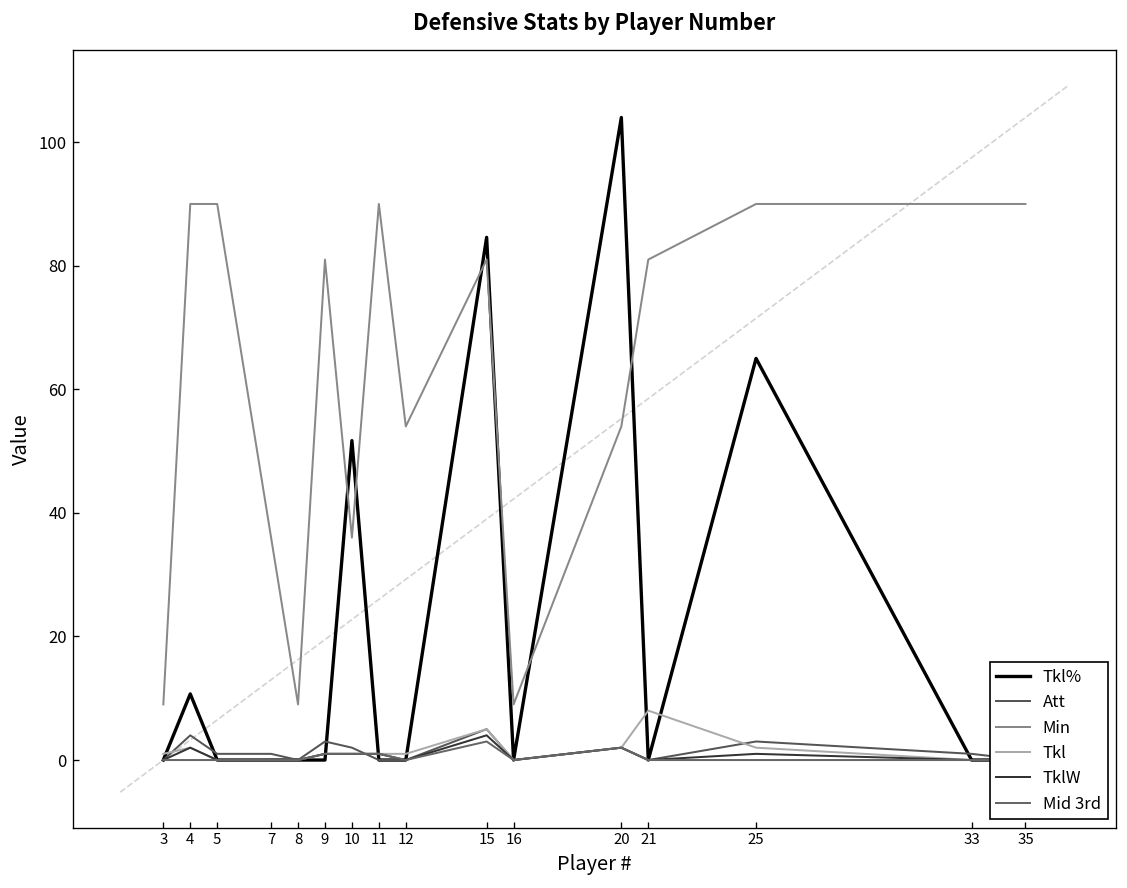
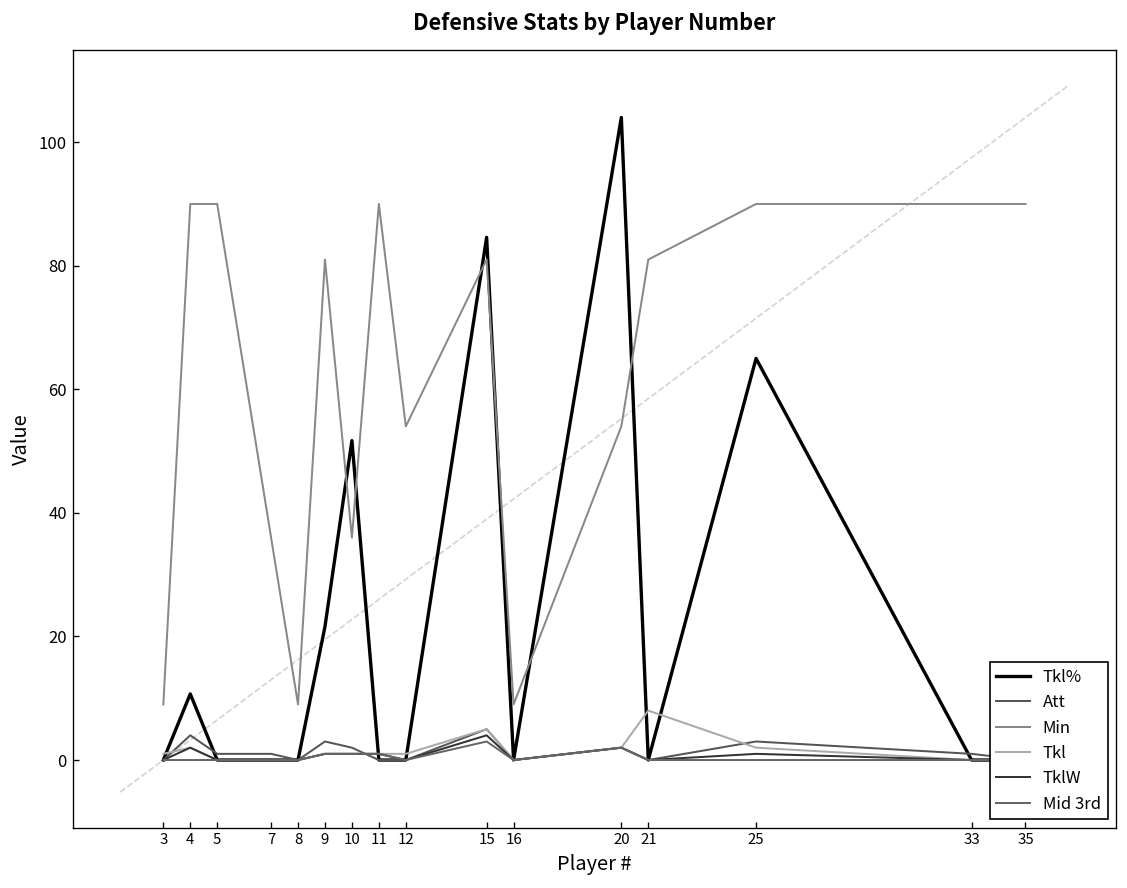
  {
    "Tkl%": {
      "4": 11,
-     "9": 0,
+     "9": 22,
      "10": 52,
      "15": 85,
      "20": 104,
      "25": 65
    }
  }
